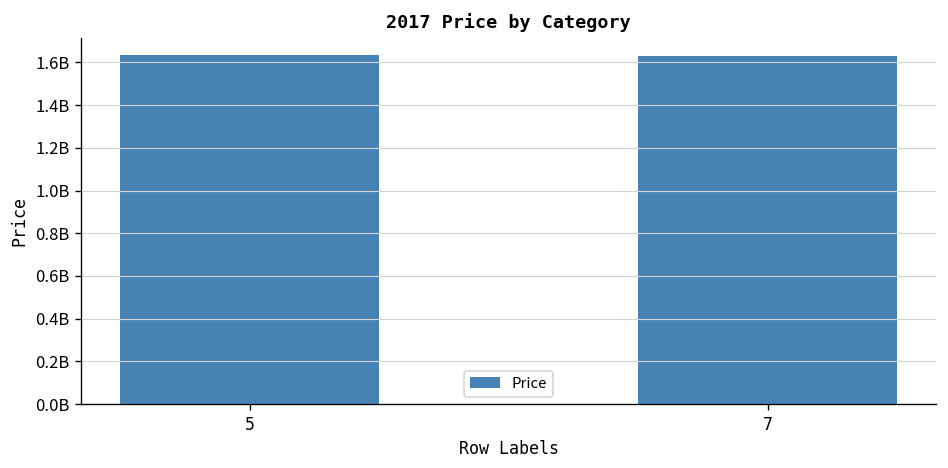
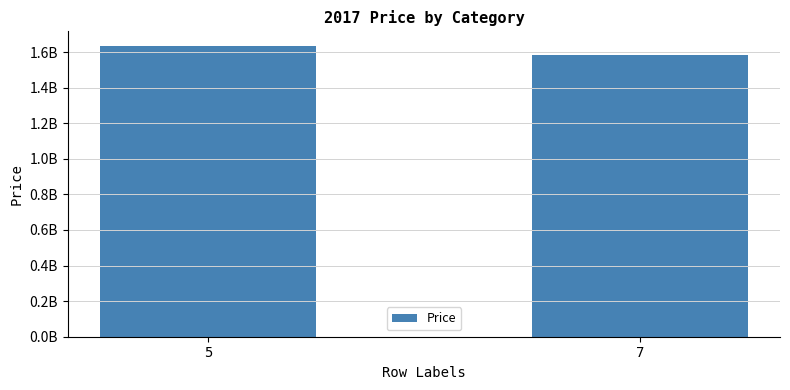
  {
    "5": 1630000000,
-   "7": 1630000000
+   "7": 1580000000
  }
